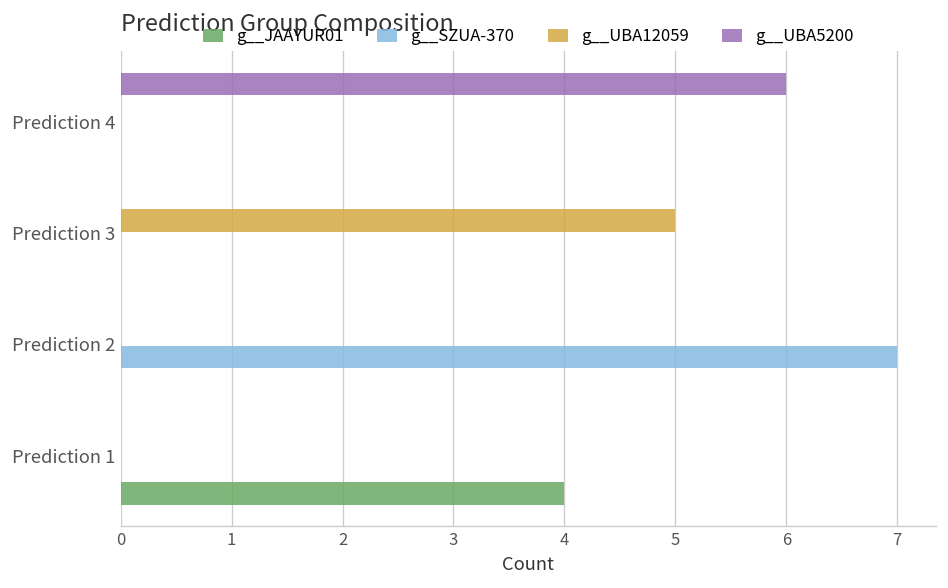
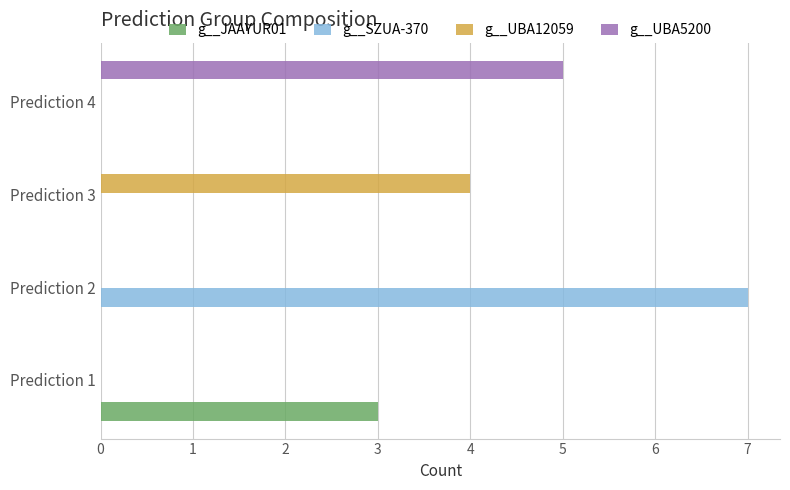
  {
    "g__JAAYUR01": {
      "Prediction 4": 0,
      "Prediction 3": 0,
      "Prediction 2": 0,
-     "Prediction 1": 4
+     "Prediction 1": 3
    },
    "g__SZUA-370": {
      "Prediction 4": 0,
      "Prediction 3": 0,
      "Prediction 2": 7,
      "Prediction 1": 0
    },
    "g__UBA12059": {
      "Prediction 4": 0,
-     "Prediction 3": 5,
+     "Prediction 3": 4,
      "Prediction 2": 0,
      "Prediction 1": 0
    },
    "g__UBA5200": {
-     "Prediction 4": 6,
+     "Prediction 4": 5,
      "Prediction 3": 0,
      "Prediction 2": 0,
      "Prediction 1": 0
    }
  }
